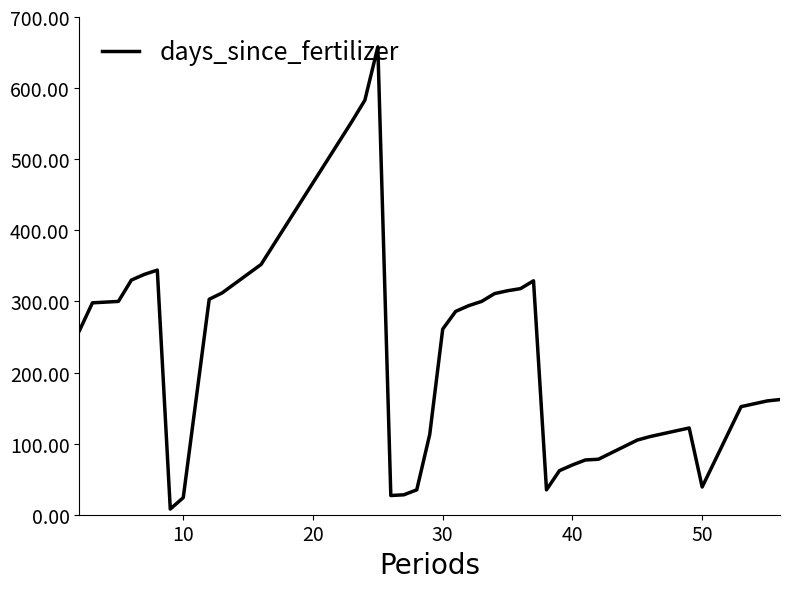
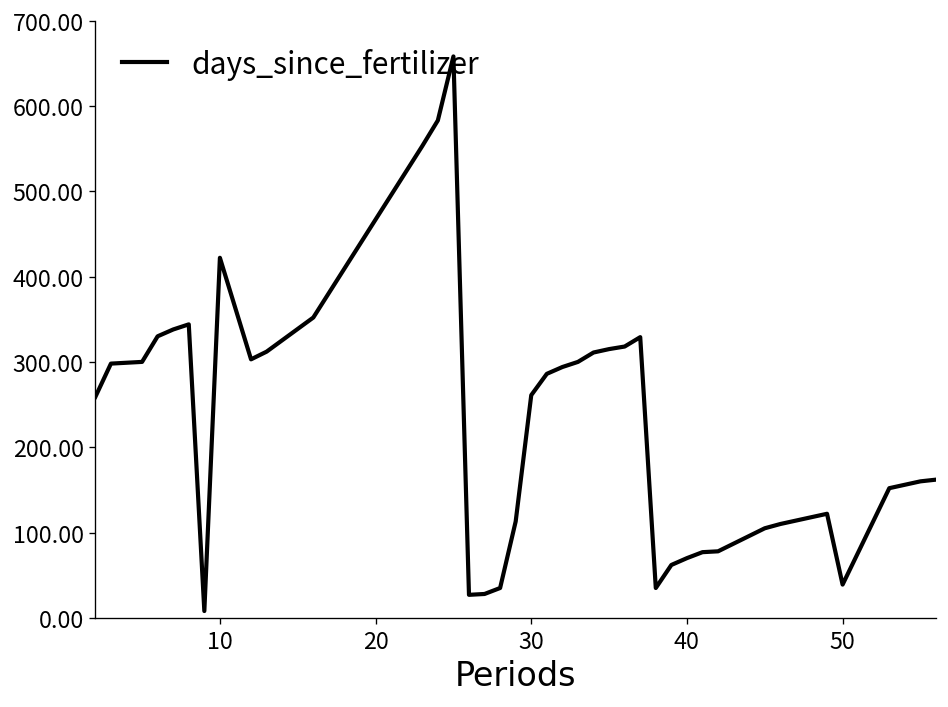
  {
-   "10": 20,
+   "10": 420,
    "30": 260,
    "40": 70,
    "50": 40
  }
